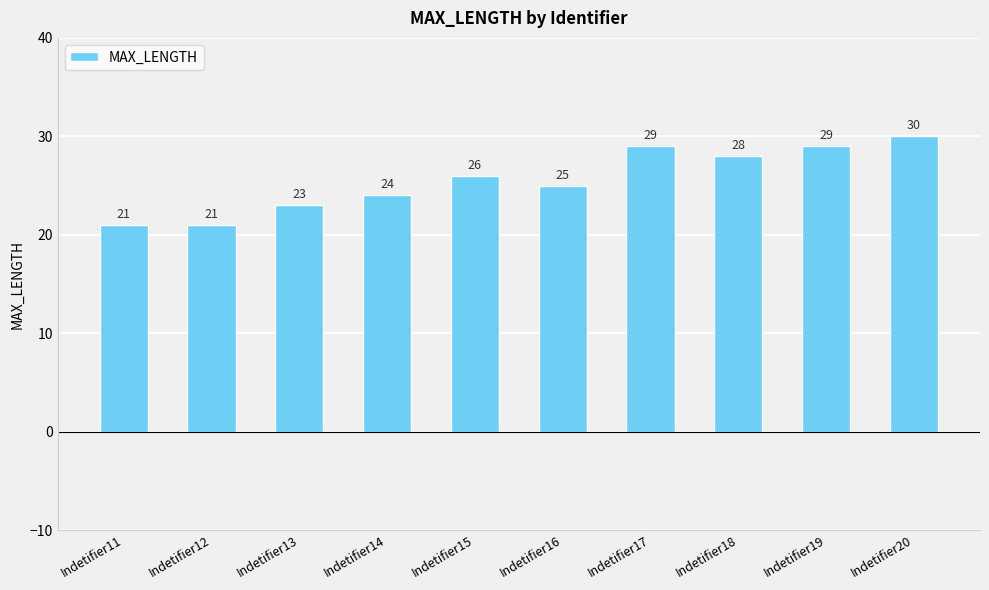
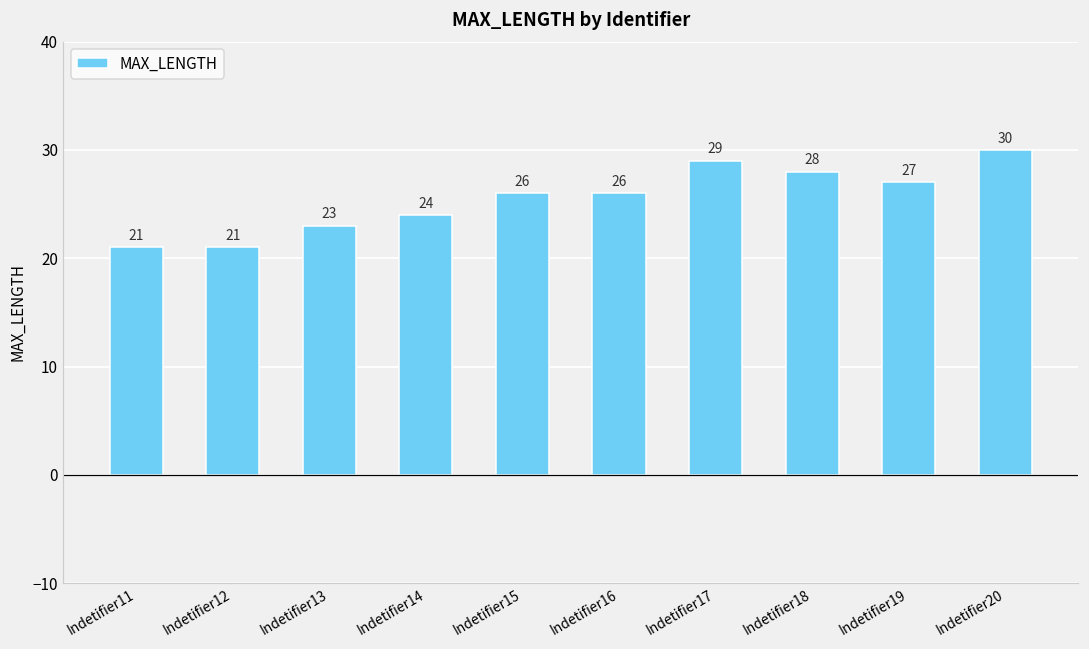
  {
    "Indetifier11": 21,
    "Indetifier12": 21,
    "Indetifier13": 23,
    "Indetifier14": 24,
    "Indetifier15": 26,
-   "Indetifier16": 25,
+   "Indetifier16": 26,
    "Indetifier17": 29,
    "Indetifier18": 28,
-   "Indetifier19": 29,
+   "Indetifier19": 27,
    "Indetifier20": 30
  }
